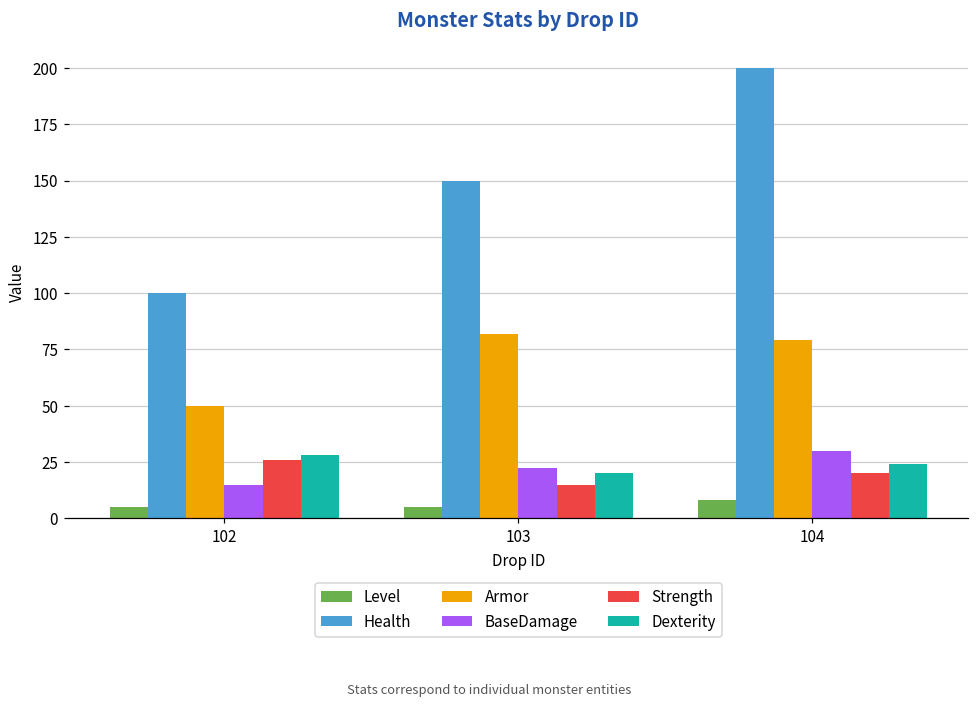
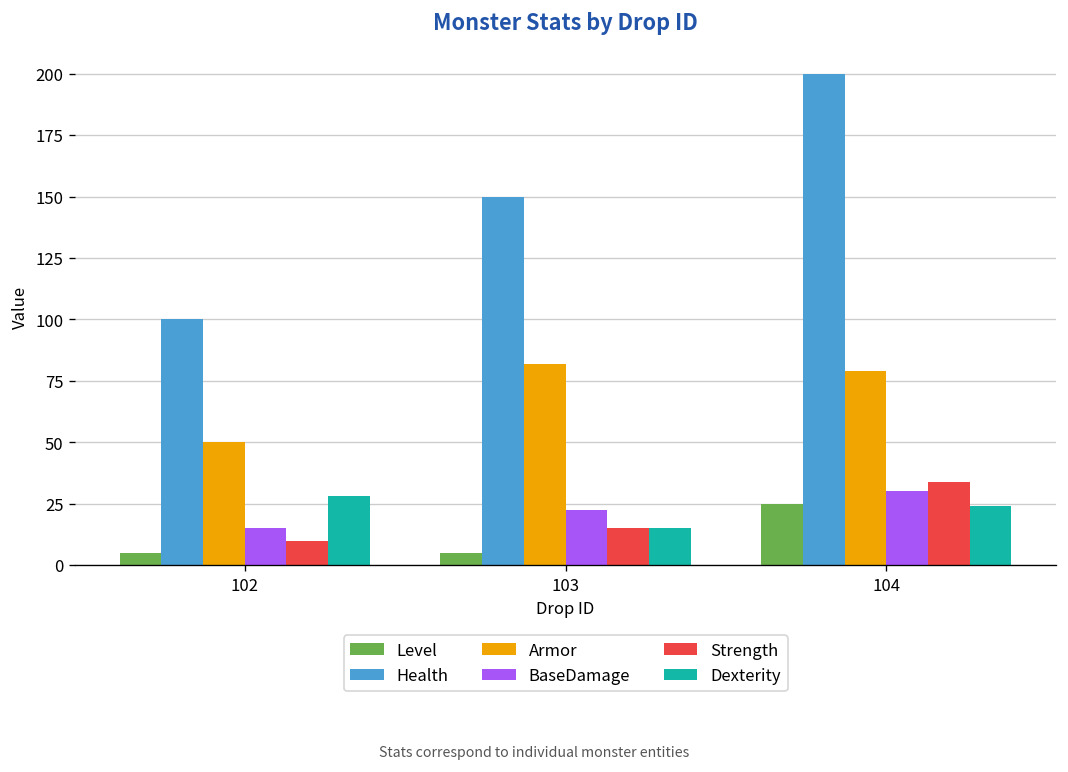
  {
    "Level": {
      "102": 5,
      "103": 5,
-     "104": 8
+     "104": 25
    },
    "Health": {
      "102": 100,
      "103": 150,
      "104": 200
    },
    "Armor": {
      "102": 50,
      "103": 82,
      "104": 79
    },
    "BaseDamage": {
      "102": 15,
      "103": 23,
      "104": 30
    },
    "Strength": {
-     "102": 26,
+     "102": 10,
      "103": 15,
-     "104": 20
+     "104": 34
    },
    "Dexterity": {
      "102": 28,
-     "103": 20,
+     "103": 15,
      "104": 24
    }
  }
